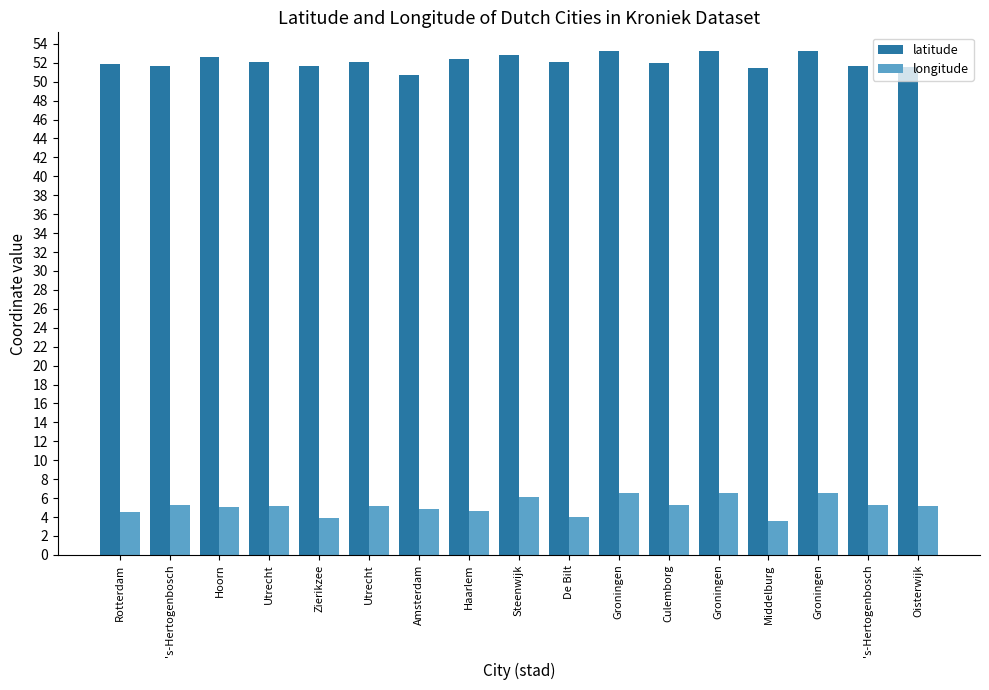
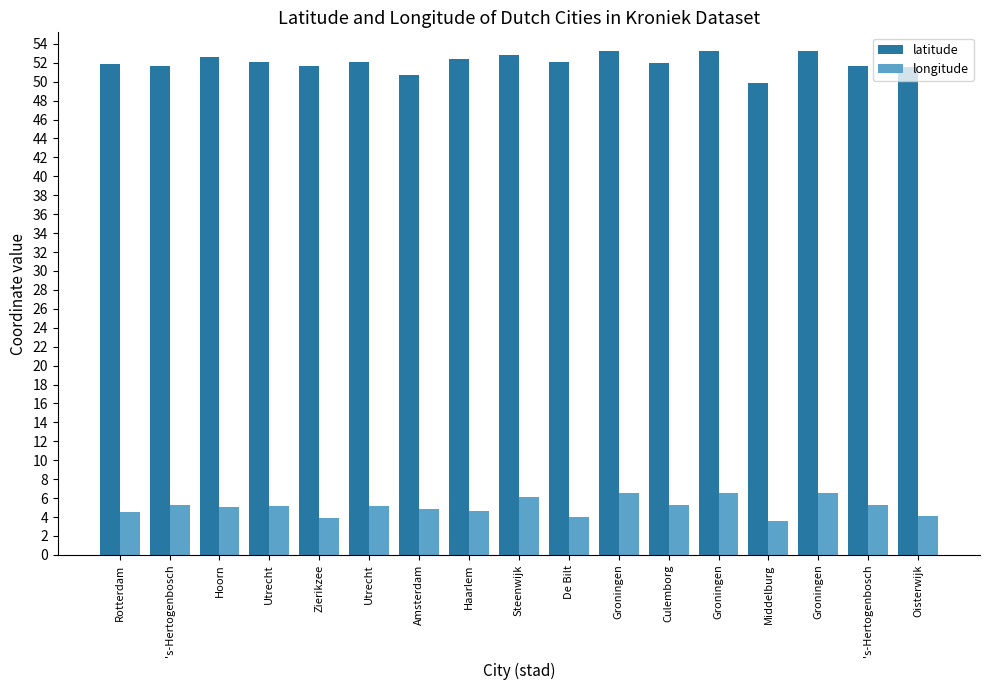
  {
    "latitude": {
      "Rotterdam": 52,
      "Hoorn": 53,
      "Zierikzee": 52,
      "Amsterdam": 51,
      "Haarlem": 52,
      "Steenwijk": 53,
      "De Bilt": 52,
      "Culemborg": 52,
-     "Middelburg": 52
+     "Middelburg": 50
    },
    "longitude": {
      "Rotterdam": 4,
      "Hoorn": 5,
      "Zierikzee": 4,
      "Amsterdam": 5,
      "Haarlem": 5,
      "Steenwijk": 6,
      "De Bilt": 4,
      "Culemborg": 5,
      "Middelburg": 4,
-     "Oisterwijk": 5
+     "Oisterwijk": 4
    }
  }
